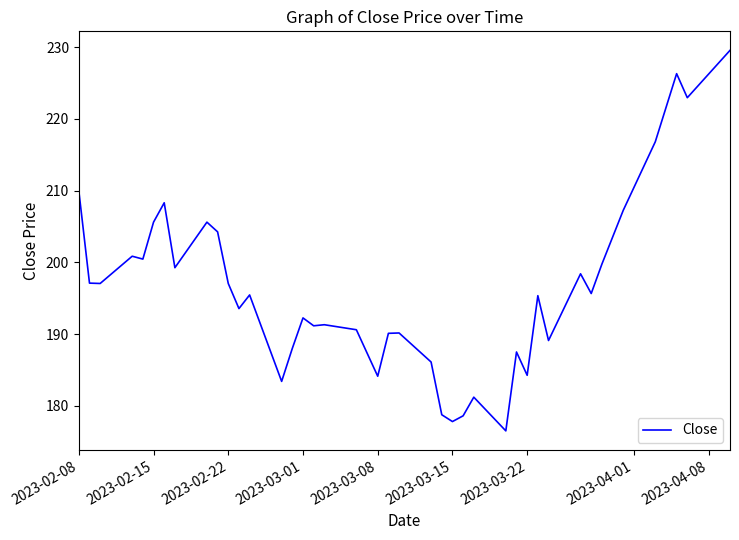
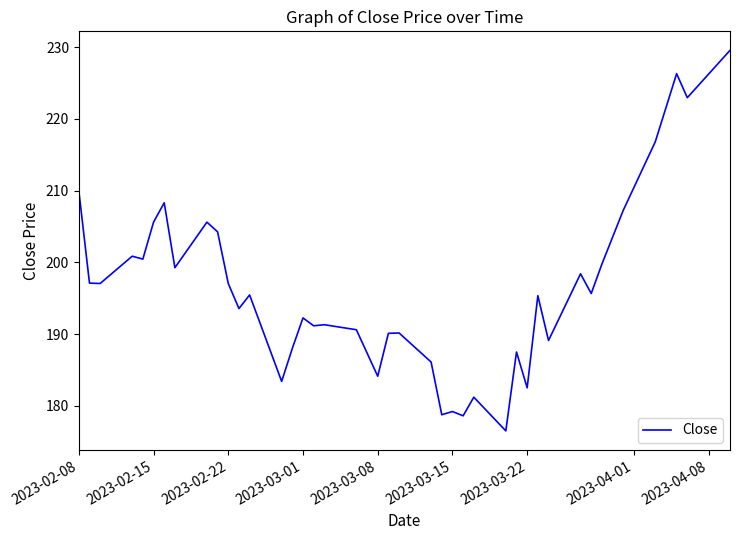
  {
    "2023-02-08": 210,
    "2023-02-15": 206,
    "2023-02-22": 197,
    "2023-03-01": 192,
    "2023-03-08": 184,
-   "2023-03-15": 178,
-   "2023-03-22": 184
+   "2023-03-15": 179,
+   "2023-03-22": 183
  }
